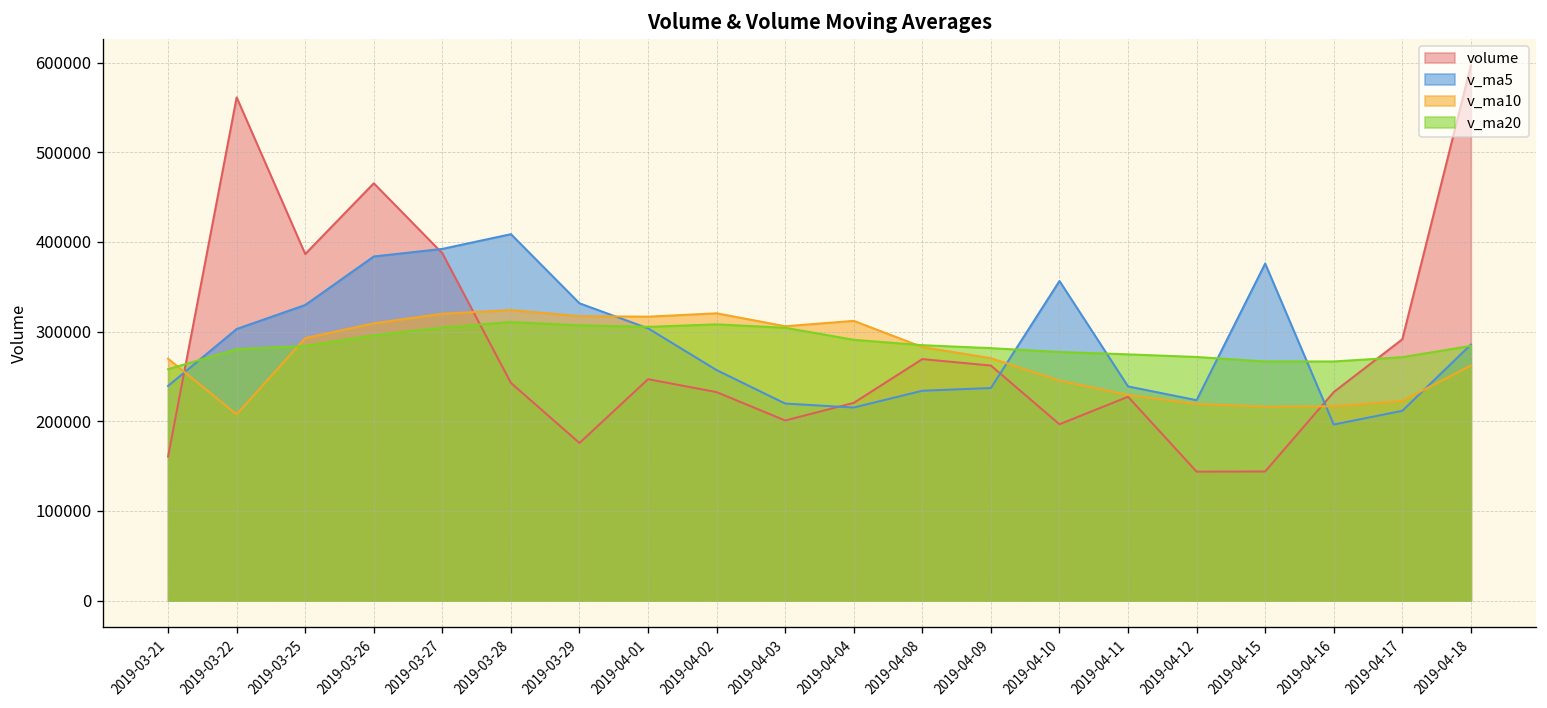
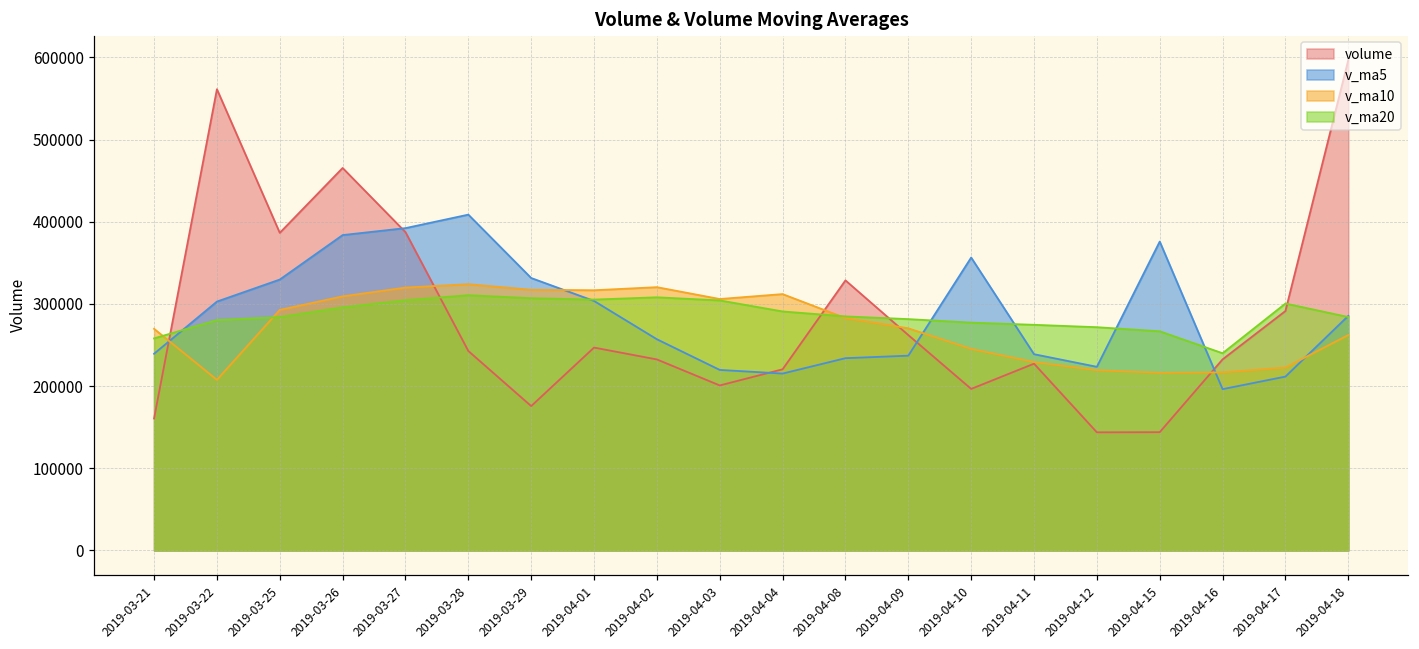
  {
    "volume": {
      "2019-03-21": 160000,
      "2019-03-22": 560000,
      "2019-03-25": 390000,
      "2019-03-26": 470000,
      "2019-03-27": 390000,
      "2019-03-28": 240000,
      "2019-03-29": 180000,
      "2019-04-01": 250000,
      "2019-04-02": 230000,
      "2019-04-03": 200000,
      "2019-04-04": 220000,
-     "2019-04-08": 270000,
+     "2019-04-08": 330000,
      "2019-04-09": 260000,
      "2019-04-10": 200000,
      "2019-04-12": 140000,
      "2019-04-15": 140000,
      "2019-04-16": 230000,
      "2019-04-17": 290000
    },
    "v_ma5": {
      "2019-03-21": 240000,
      "2019-03-22": 300000,
      "2019-03-25": 330000,
      "2019-03-26": 380000,
      "2019-03-27": 390000,
      "2019-03-28": 410000,
      "2019-03-29": 330000,
      "2019-04-02": 260000,
      "2019-04-03": 220000,
      "2019-04-04": 220000,
      "2019-04-08": 230000,
      "2019-04-09": 240000,
      "2019-04-10": 360000,
      "2019-04-11": 240000,
      "2019-04-12": 220000,
      "2019-04-15": 380000,
      "2019-04-16": 200000,
      "2019-04-17": 210000
    },
    "v_ma10": {
      "2019-03-21": 270000,
      "2019-03-22": 210000,
      "2019-03-25": 290000,
      "2019-03-26": 310000,
      "2019-03-27": 320000,
      "2019-03-28": 320000,
      "2019-03-29": 320000,
      "2019-04-01": 320000,
      "2019-04-02": 320000,
      "2019-04-04": 310000,
      "2019-04-09": 270000,
      "2019-04-10": 250000,
      "2019-04-12": 220000,
      "2019-04-15": 220000,
      "2019-04-16": 220000,
      "2019-04-17": 220000,
      "2019-04-18": 260000
    },
    "v_ma20": {
      "2019-03-21": 260000,
      "2019-03-22": 280000,
      "2019-03-25": 280000,
      "2019-03-26": 300000,
      "2019-03-27": 300000,
      "2019-03-28": 310000,
      "2019-03-29": 310000,
      "2019-04-02": 310000,
      "2019-04-04": 290000,
      "2019-04-09": 280000,
      "2019-04-10": 280000,
      "2019-04-11": 270000,
      "2019-04-12": 270000,
      "2019-04-15": 270000,
-     "2019-04-16": 270000,
-     "2019-04-17": 270000
+     "2019-04-16": 240000,
+     "2019-04-17": 300000
    }
  }
